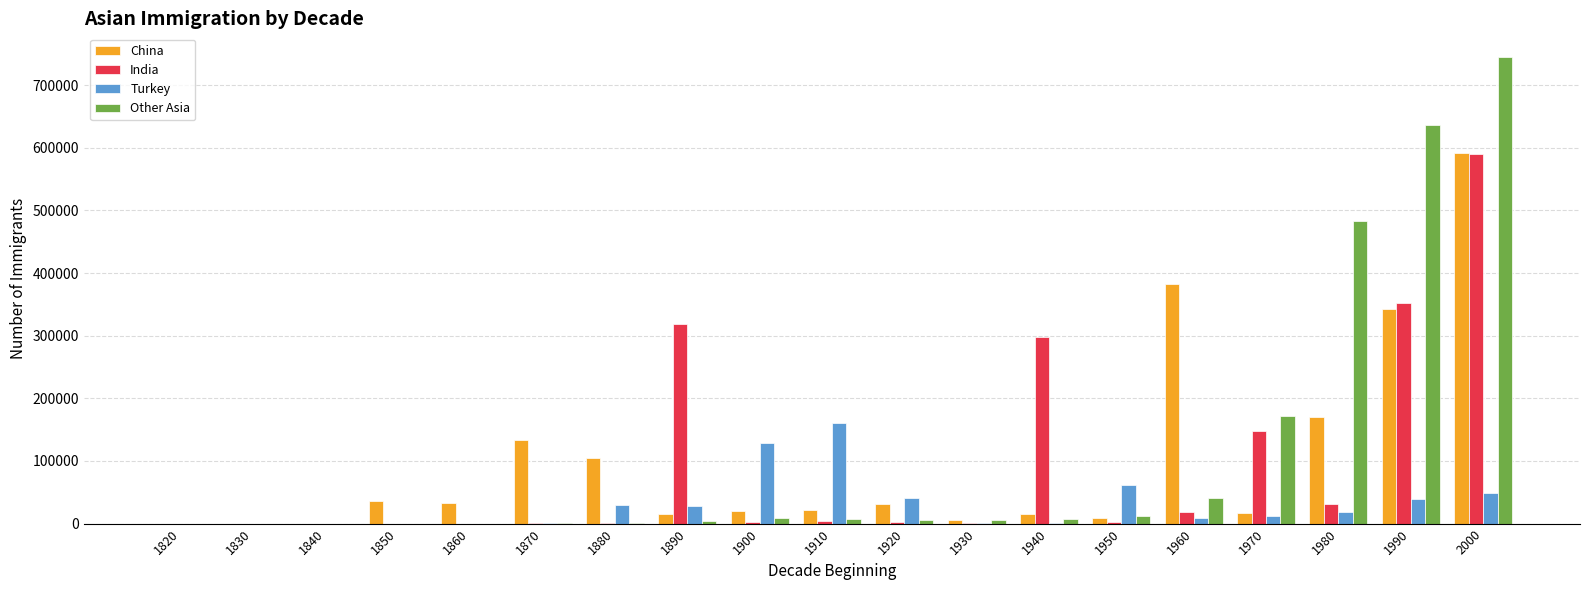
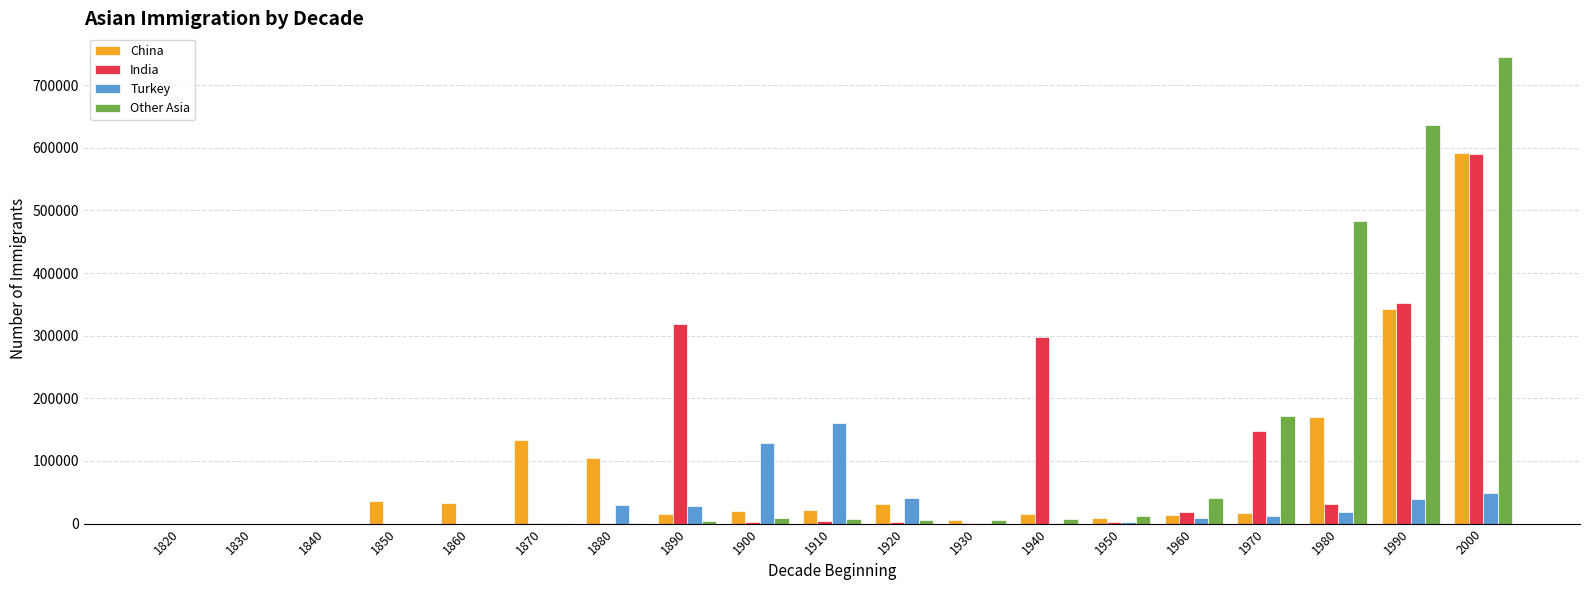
  {
    "China": {
      "1850": 40000,
      "1860": 30000,
      "1870": 130000,
      "1880": 110000,
      "1890": 20000,
      "1900": 20000,
      "1910": 20000,
      "1920": 30000,
      "1930": 10000,
      "1940": 20000,
      "1950": 10000,
-     "1960": 380000,
+     "1960": 10000,
      "1970": 20000,
      "1980": 170000,
      "1990": 340000,
      "2000": 590000
    },
    "India": {
      "1890": 320000,
      "1940": 300000,
      "1960": 20000,
      "1970": 150000,
      "1980": 30000,
      "1990": 350000,
      "2000": 590000
    },
    "Turkey": {
      "1880": 30000,
      "1890": 30000,
      "1900": 130000,
      "1910": 160000,
      "1920": 40000,
-     "1950": 60000,
+     "1950": 0,
      "1960": 10000,
      "1970": 10000,
      "1980": 20000,
      "1990": 40000,
      "2000": 50000
    },
    "Other Asia": {
      "1890": 0,
      "1900": 10000,
      "1910": 10000,
      "1920": 10000,
      "1930": 10000,
      "1940": 10000,
      "1950": 10000,
      "1960": 40000,
      "1970": 170000,
      "1980": 480000,
      "1990": 640000,
      "2000": 750000
    }
  }
